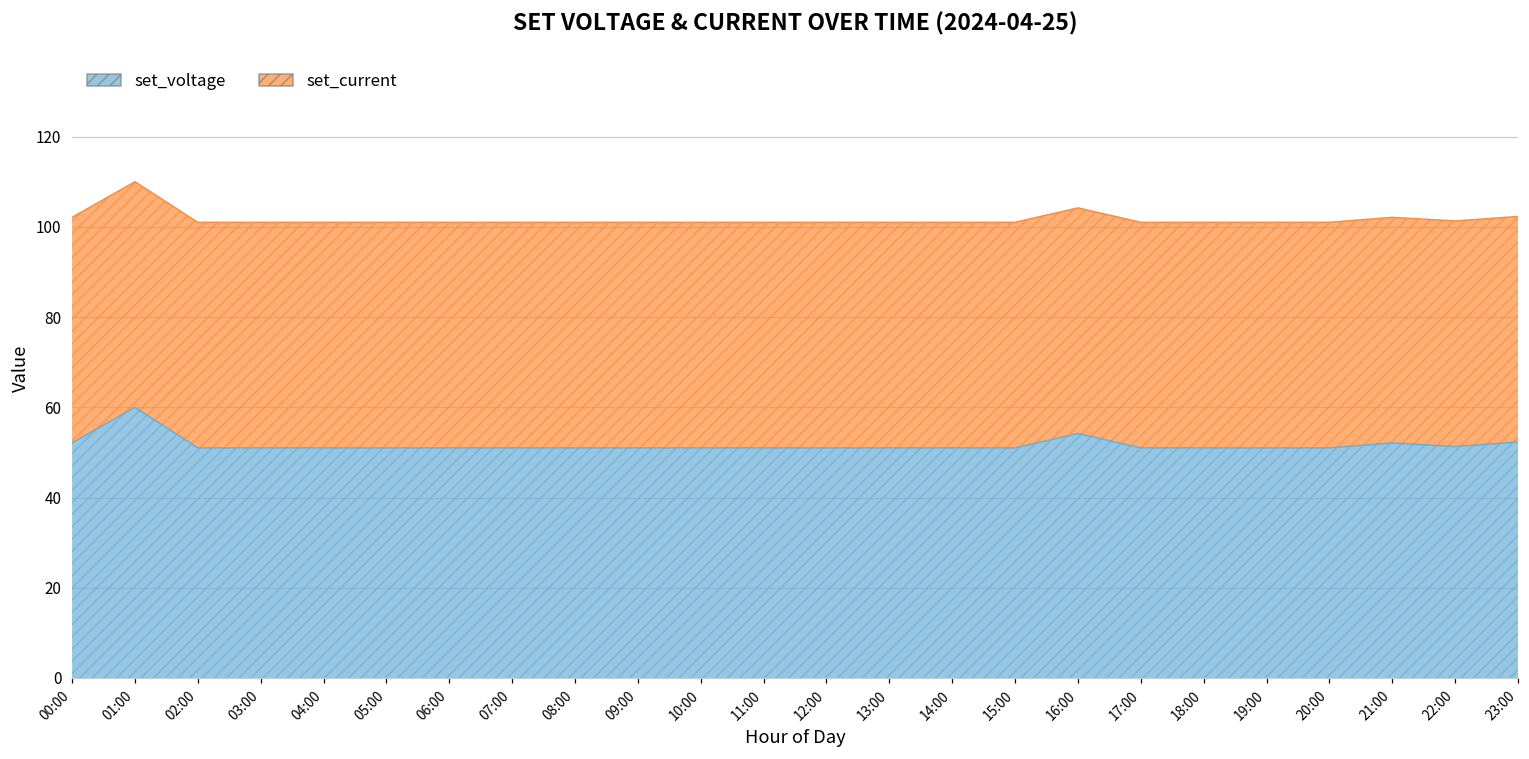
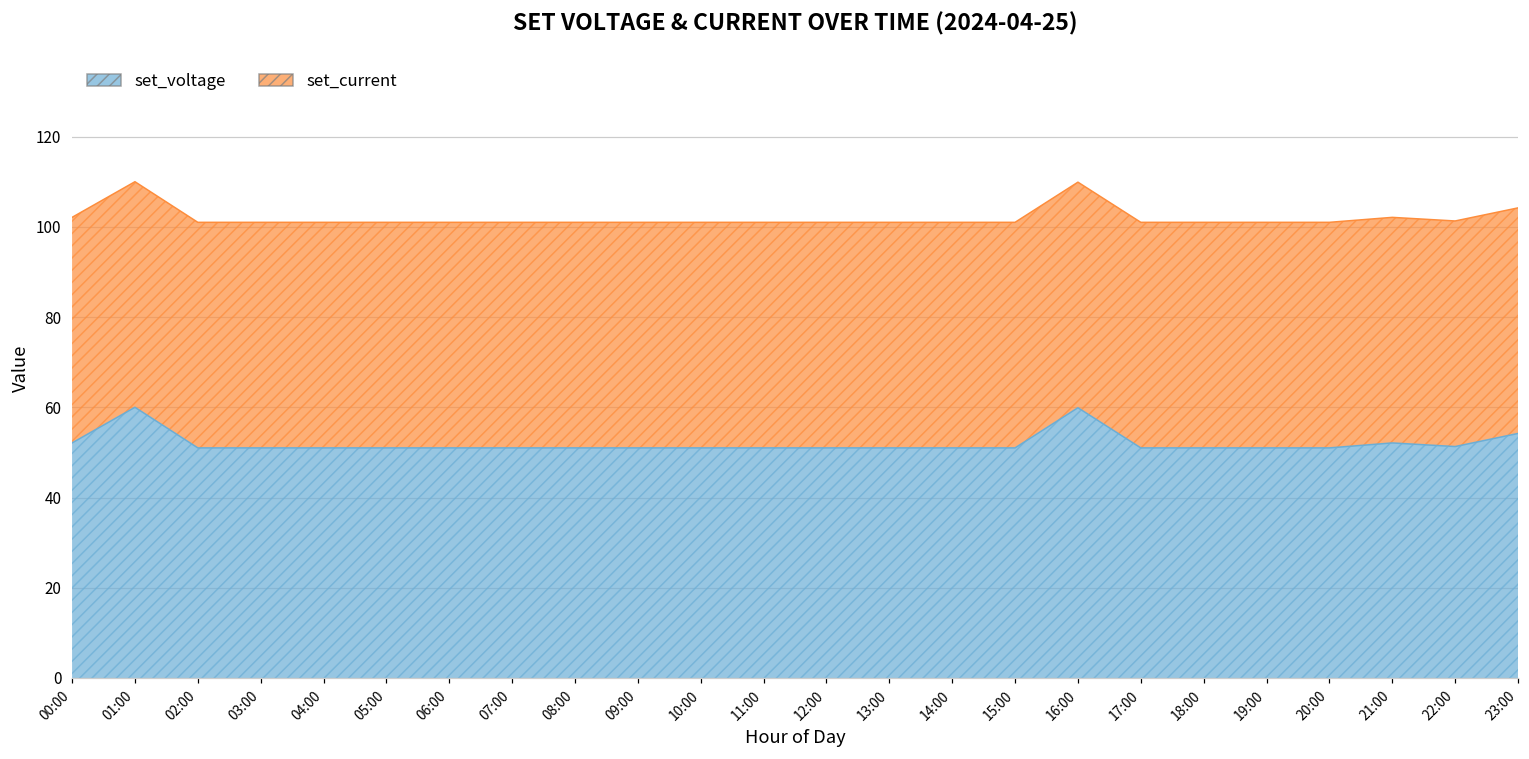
  {
    "set_voltage": {
      "00:00": 52,
      "01:00": 60,
      "02:00": 51,
      "03:00": 51,
      "04:00": 51,
      "05:00": 51,
      "06:00": 51,
      "07:00": 51,
      "08:00": 51,
      "09:00": 51,
      "10:00": 51,
      "11:00": 51,
      "12:00": 51,
      "13:00": 51,
      "14:00": 51,
      "15:00": 51,
-     "16:00": 54,
+     "16:00": 60,
      "17:00": 51,
      "18:00": 51,
      "19:00": 51,
      "20:00": 51,
      "21:00": 52,
      "22:00": 51,
-     "23:00": 52
+     "23:00": 54
    },
    "set_current": {
      "00:00": 50,
      "01:00": 50,
      "02:00": 50,
      "03:00": 50,
      "04:00": 50,
      "05:00": 50,
      "06:00": 50,
      "07:00": 50,
      "08:00": 50,
      "09:00": 50,
      "10:00": 50,
      "11:00": 50,
      "12:00": 50,
      "13:00": 50,
      "14:00": 50,
      "15:00": 50,
      "16:00": 50,
      "17:00": 50,
      "18:00": 50,
      "19:00": 50,
      "20:00": 50,
      "21:00": 50,
      "22:00": 50,
      "23:00": 50
    }
  }
